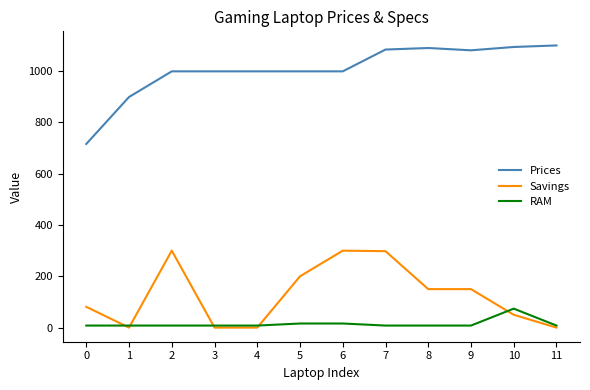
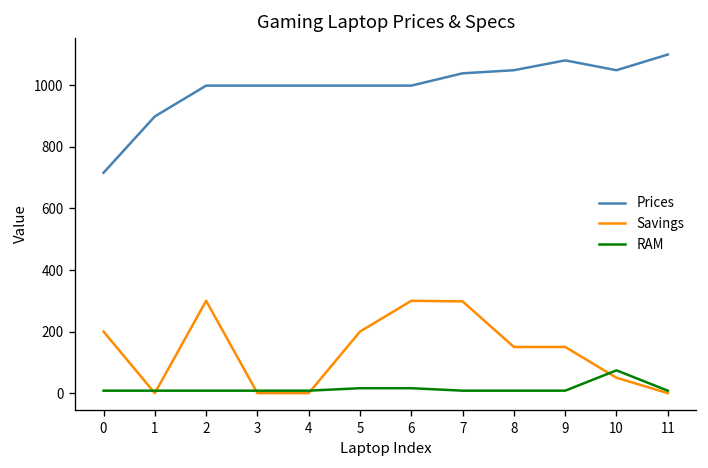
  {
    "Prices": {
      "0": 720,
      "1": 900,
      "2": 1000,
      "3": 1000,
      "4": 1000,
      "5": 1000,
      "6": 1000,
-     "7": 1080,
-     "8": 1090,
+     "7": 1040,
+     "8": 1050,
      "9": 1080,
-     "10": 1090,
+     "10": 1050,
      "11": 1100
    },
    "Savings": {
-     "0": 80,
+     "0": 200,
      "2": 300,
      "5": 200,
      "6": 300,
      "7": 300,
      "8": 150,
      "9": 150,
      "10": 50
    },
    "RAM": {
      "0": 10,
      "2": 10,
      "5": 20,
      "6": 20,
      "7": 10,
      "8": 10,
      "9": 10,
      "10": 70
    }
  }
